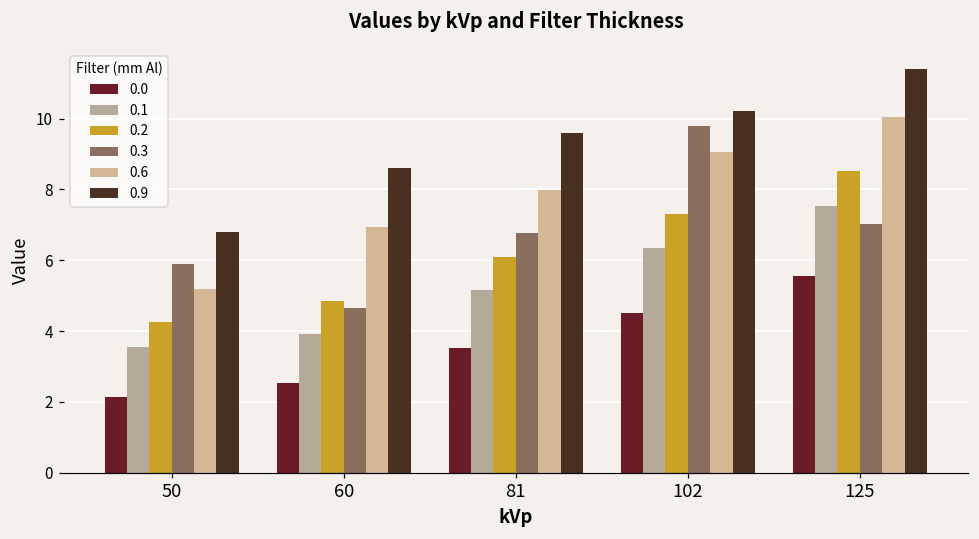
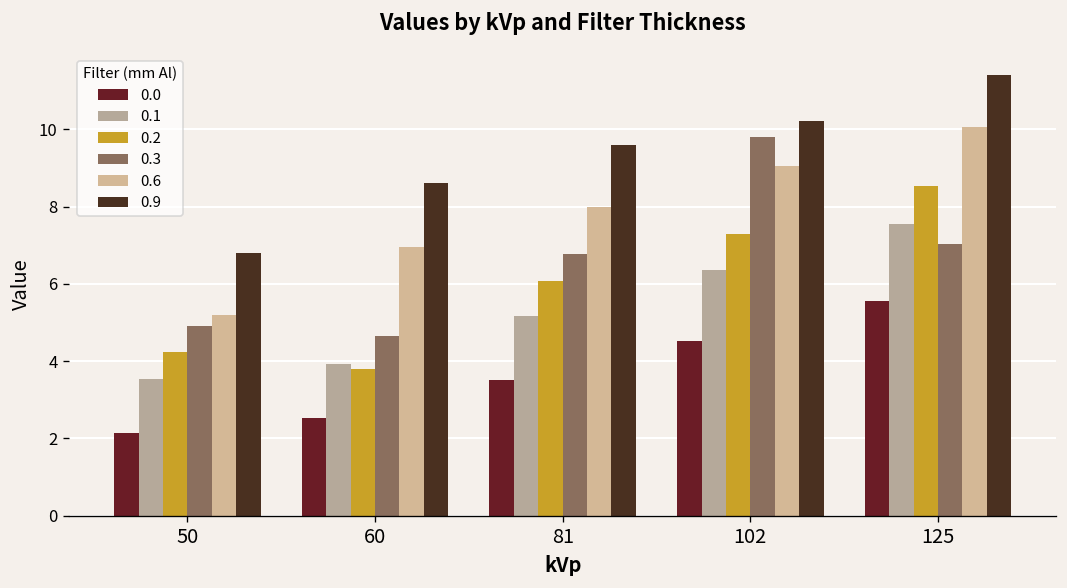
  {
    "0.2": {
      "50": 4.3,
-     "60": 4.9,
+     "60": 3.8,
      "81": 6.1,
      "102": 7.3,
      "125": 8.5
    },
    "0.3": {
-     "50": 5.9,
+     "50": 4.9,
      "60": 4.7,
      "81": 6.8,
      "102": 9.8,
      "125": 7.0
    }
  }
